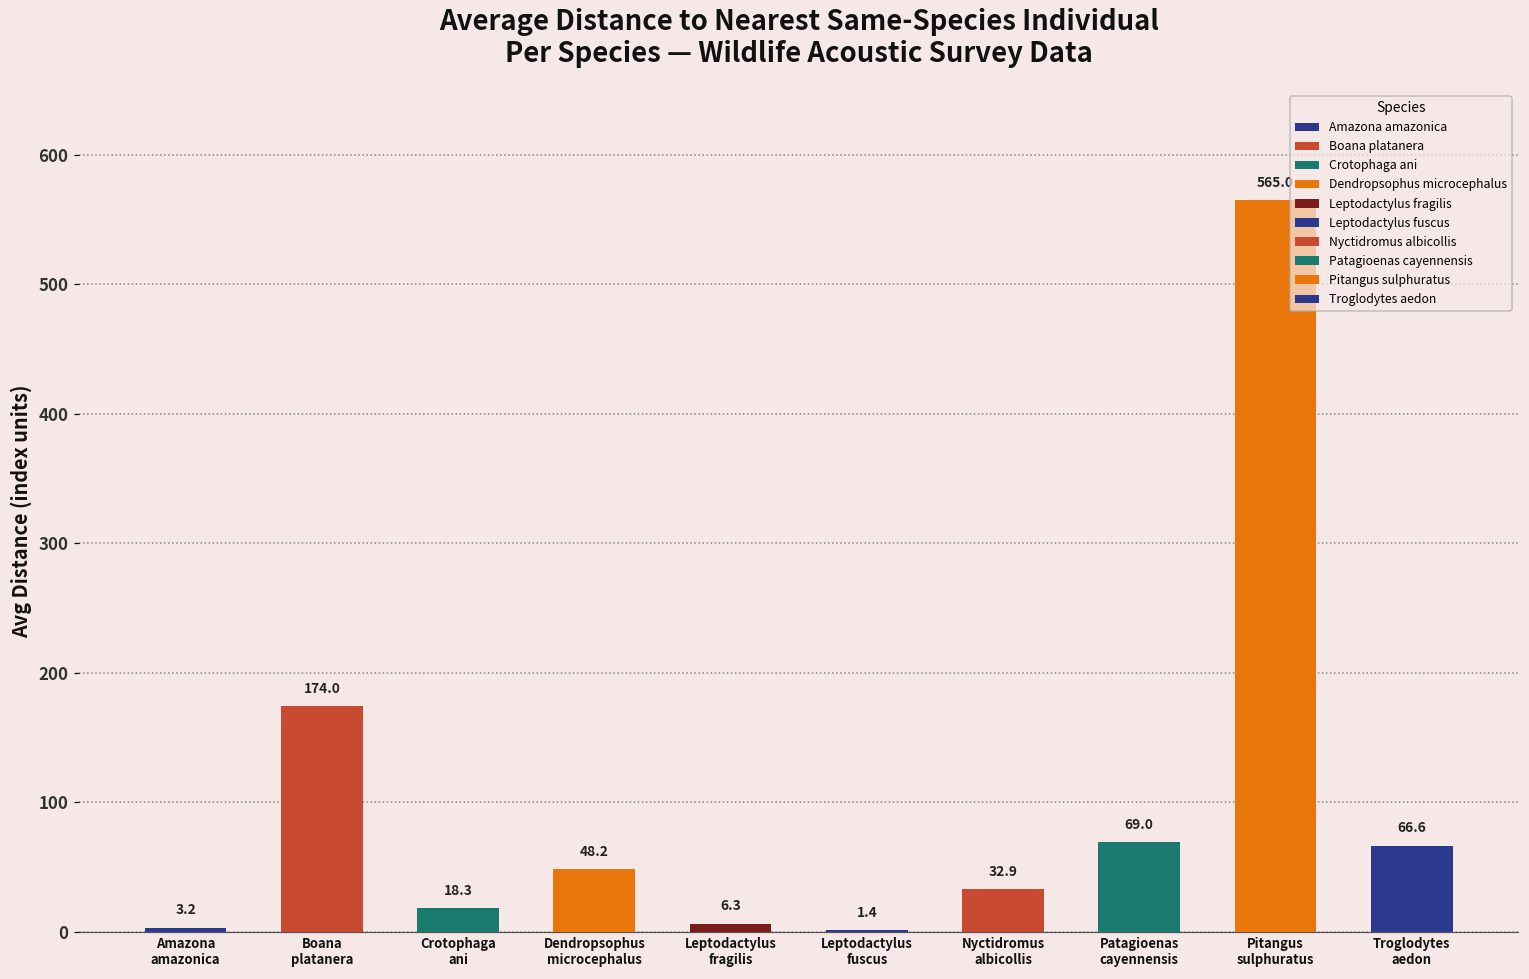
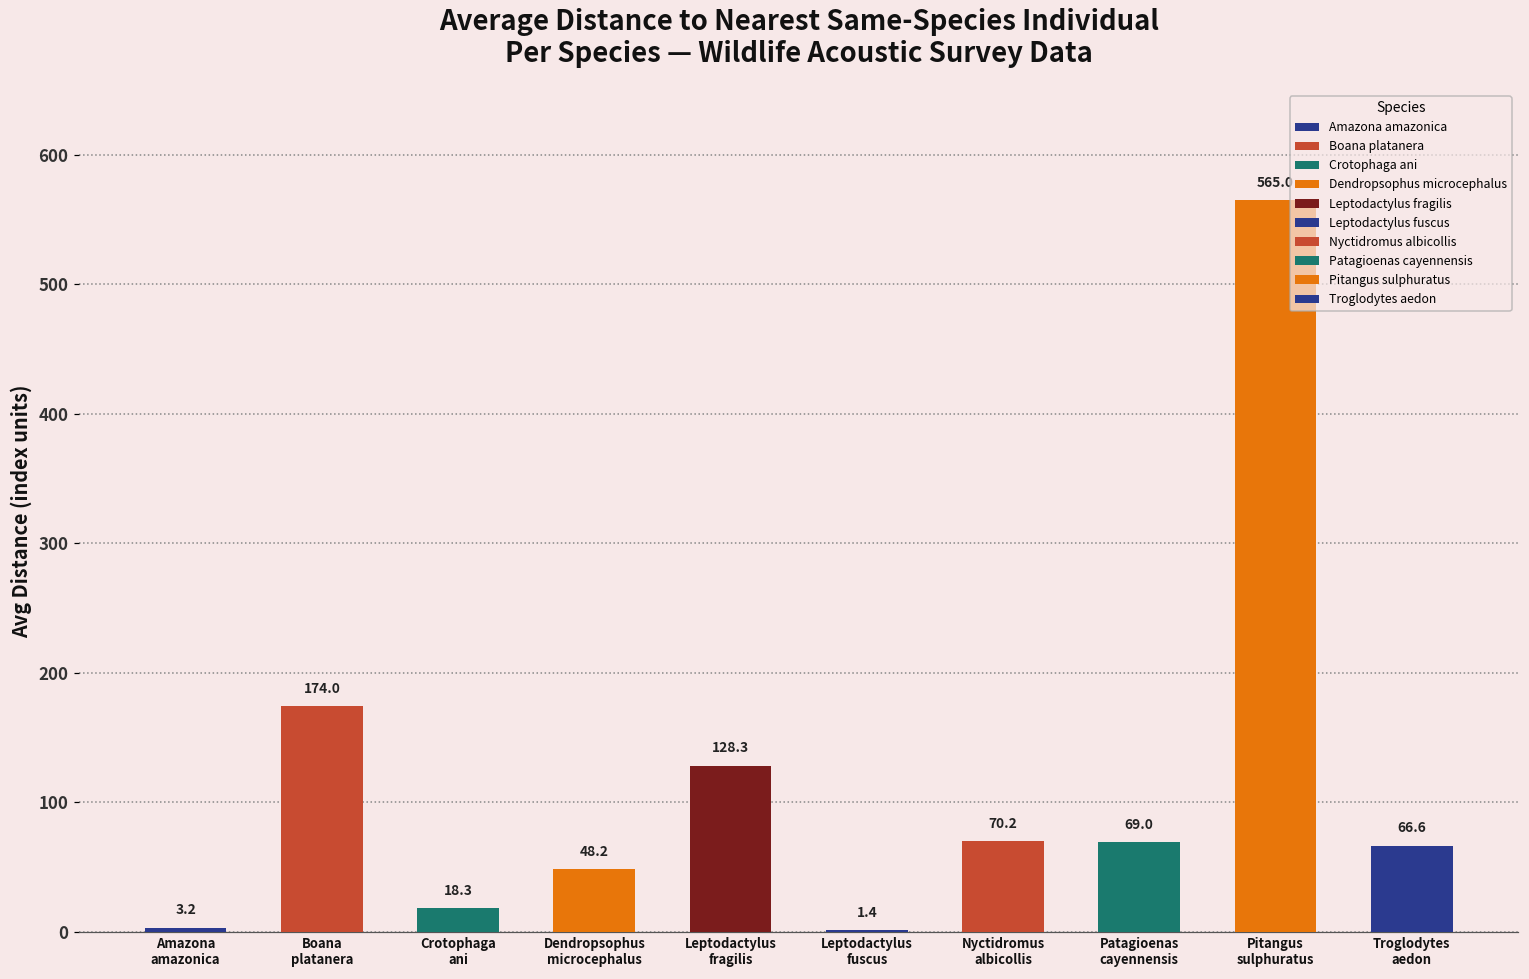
  {
    "Amazona amazonica": 3.2,
    "Boana platanera": 174.0,
    "Crotophaga ani": 18.3,
    "Dendropsophus microcephalus": 48.2,
-   "Leptodactylus fragilis": 6.3,
+   "Leptodactylus fragilis": 128.3,
    "Leptodactylus fuscus": 1.4,
-   "Nyctidromus albicollis": 32.9,
+   "Nyctidromus albicollis": 70.2,
    "Patagioenas cayennensis": 69.0,
    "Troglodytes aedon": 66.6
  }
